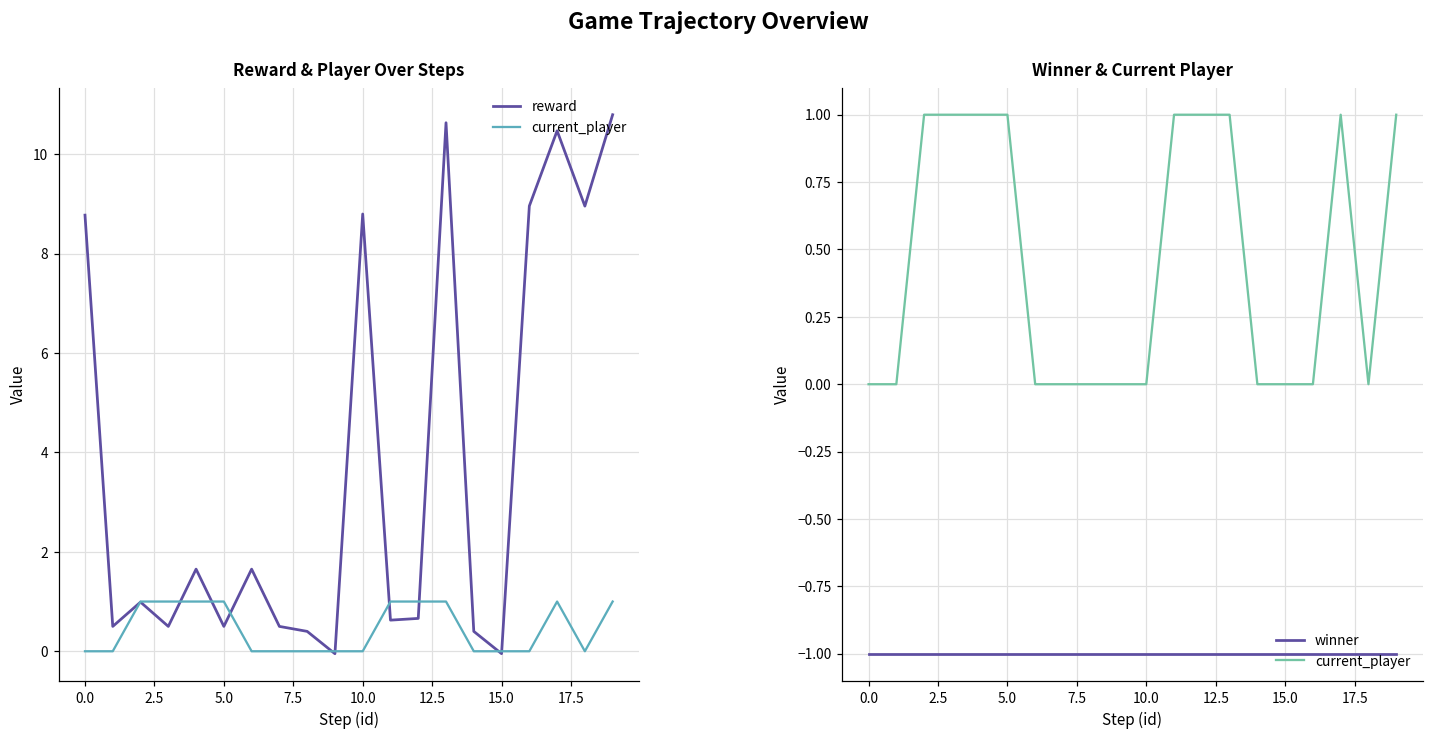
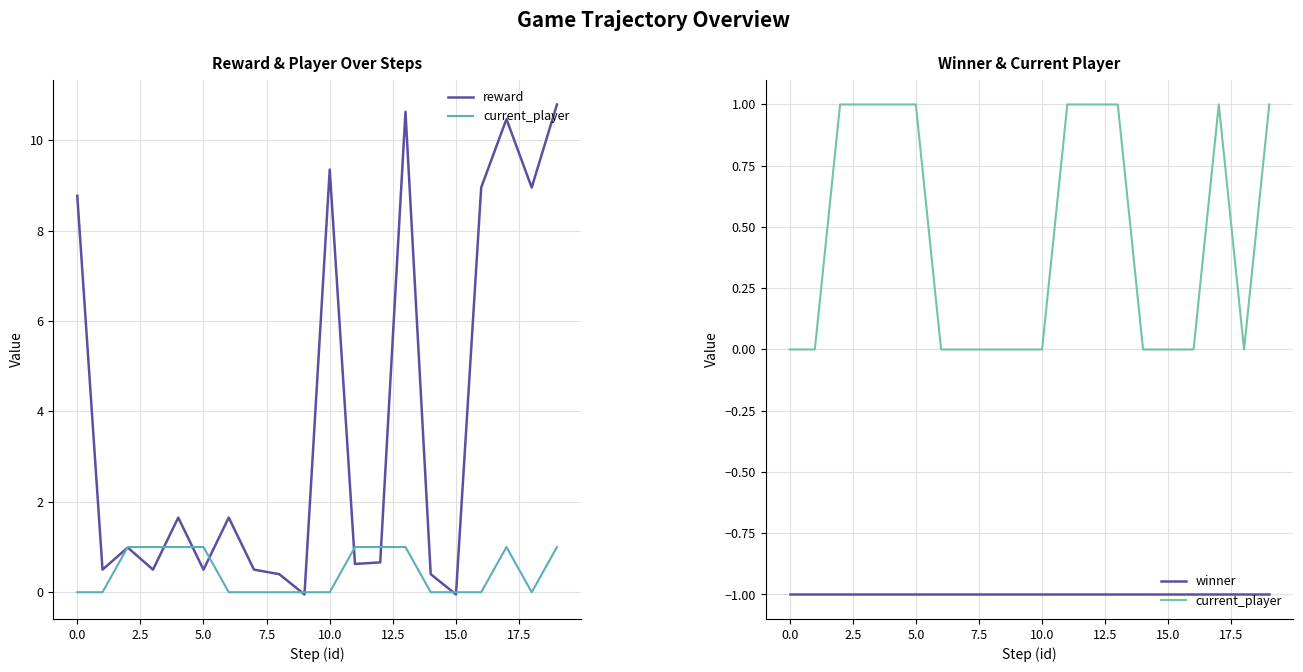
  {
    "Reward & Player Over Steps": {
      "reward": {
        "0.0": 8.8,
        "5.0": 0.5,
-       "10.0": 8.8
+       "10.0": 9.4
      }
    },
    "Winner & Current Player": {
      "winner": {
        "0.0": -1.00,
        "5.0": -1.00,
        "10.0": -1.00,
        "15.0": -1.00
      },
      "current_player": {
        "0.0": 0.00,
        "5.0": 1.00,
        "10.0": 0.00,
        "15.0": 0.00
      }
    }
  }
